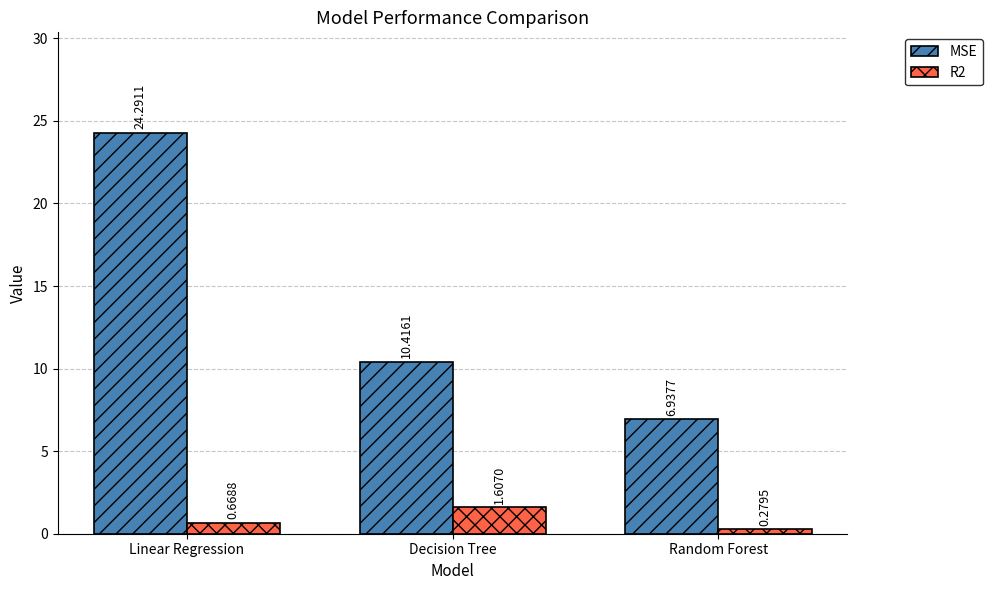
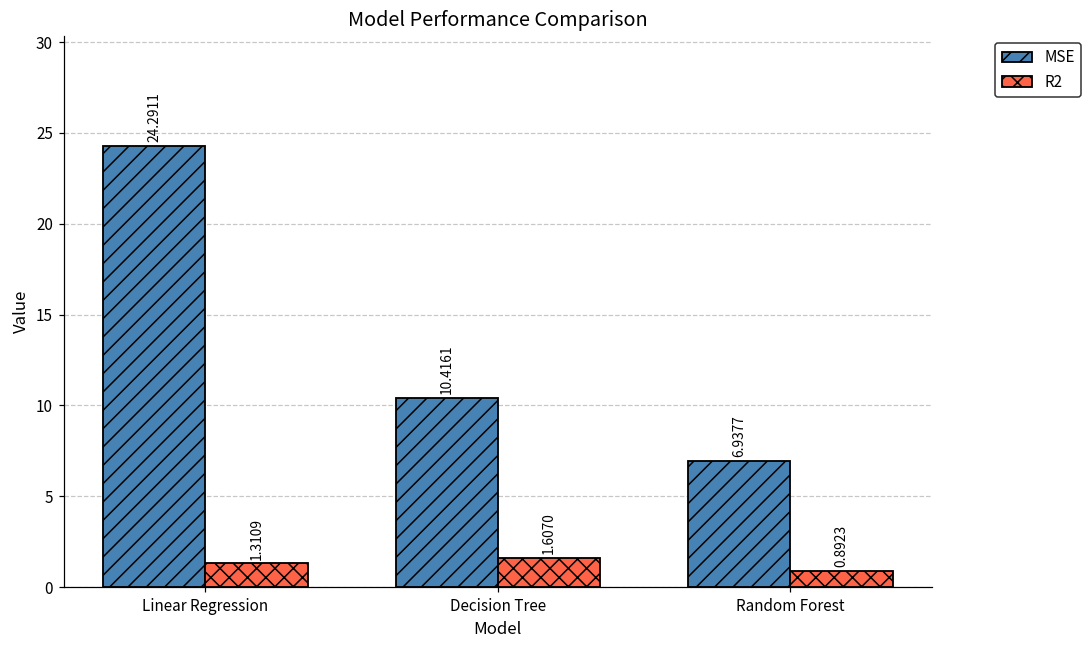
  {
    "MSE": {
      "Linear Regression": 24.2911,
      "Decision Tree": 10.4161,
      "Random Forest": 6.9377
    },
    "R2": {
-     "Linear Regression": 0.6688,
+     "Linear Regression": 1.3109,
      "Decision Tree": 1.6070,
-     "Random Forest": 0.2795
+     "Random Forest": 0.8923
    }
  }
